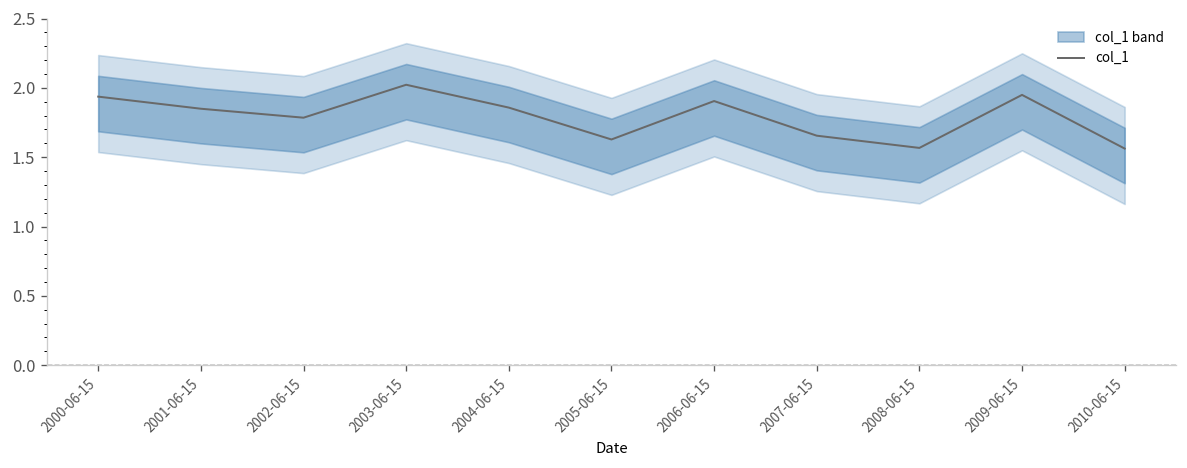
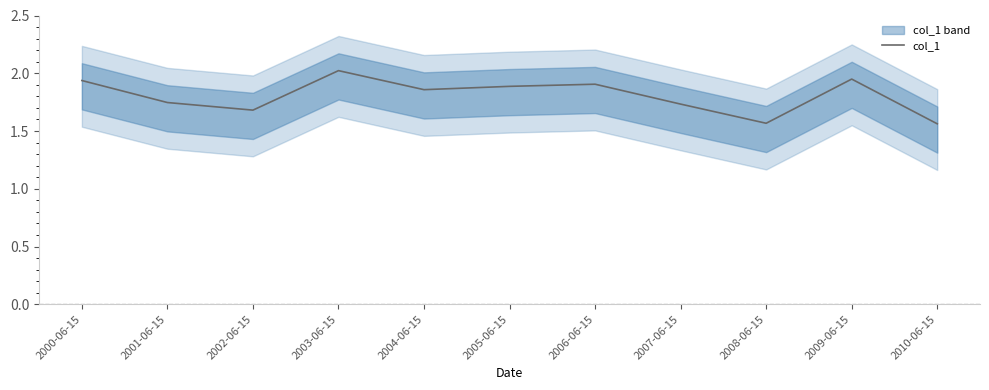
  {
    "col_1": {
      "2000-06-15": 1.94,
-     "2001-06-15": 1.85,
-     "2002-06-15": 1.79,
+     "2001-06-15": 1.75,
+     "2002-06-15": 1.68,
      "2003-06-15": 2.02,
      "2004-06-15": 1.86,
-     "2005-06-15": 1.63,
+     "2005-06-15": 1.89,
      "2006-06-15": 1.91,
-     "2007-06-15": 1.66,
+     "2007-06-15": 1.73,
      "2008-06-15": 1.57,
      "2009-06-15": 1.95,
      "2010-06-15": 1.56
    }
  }
